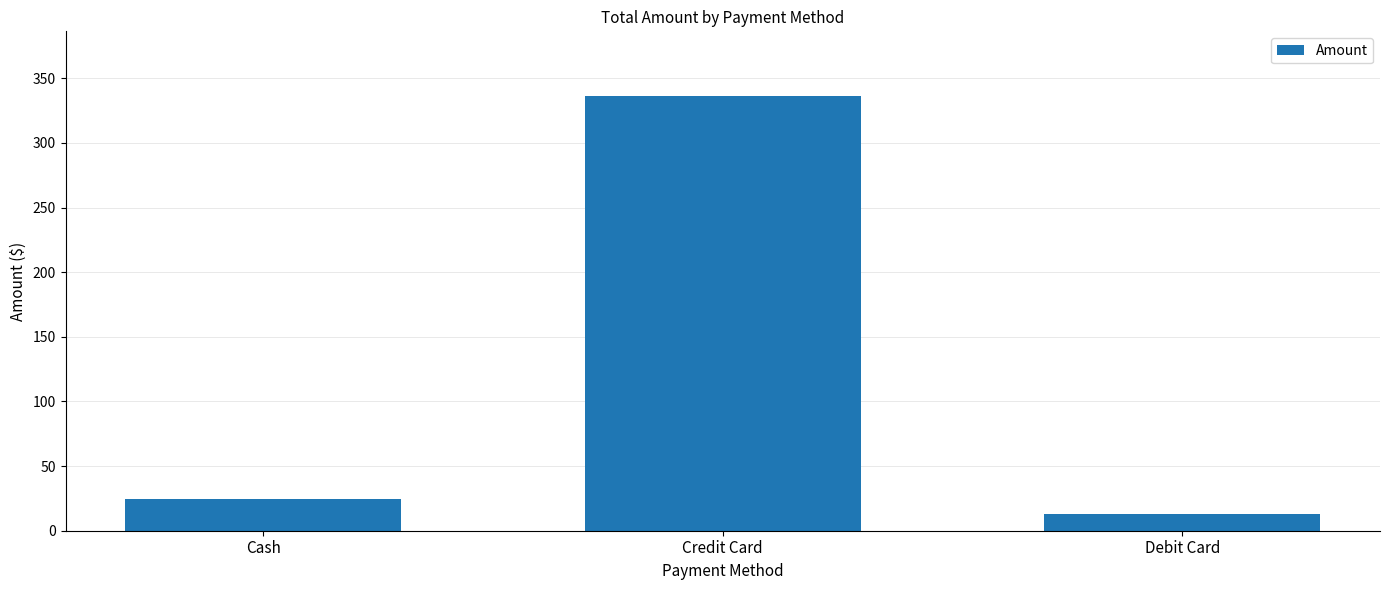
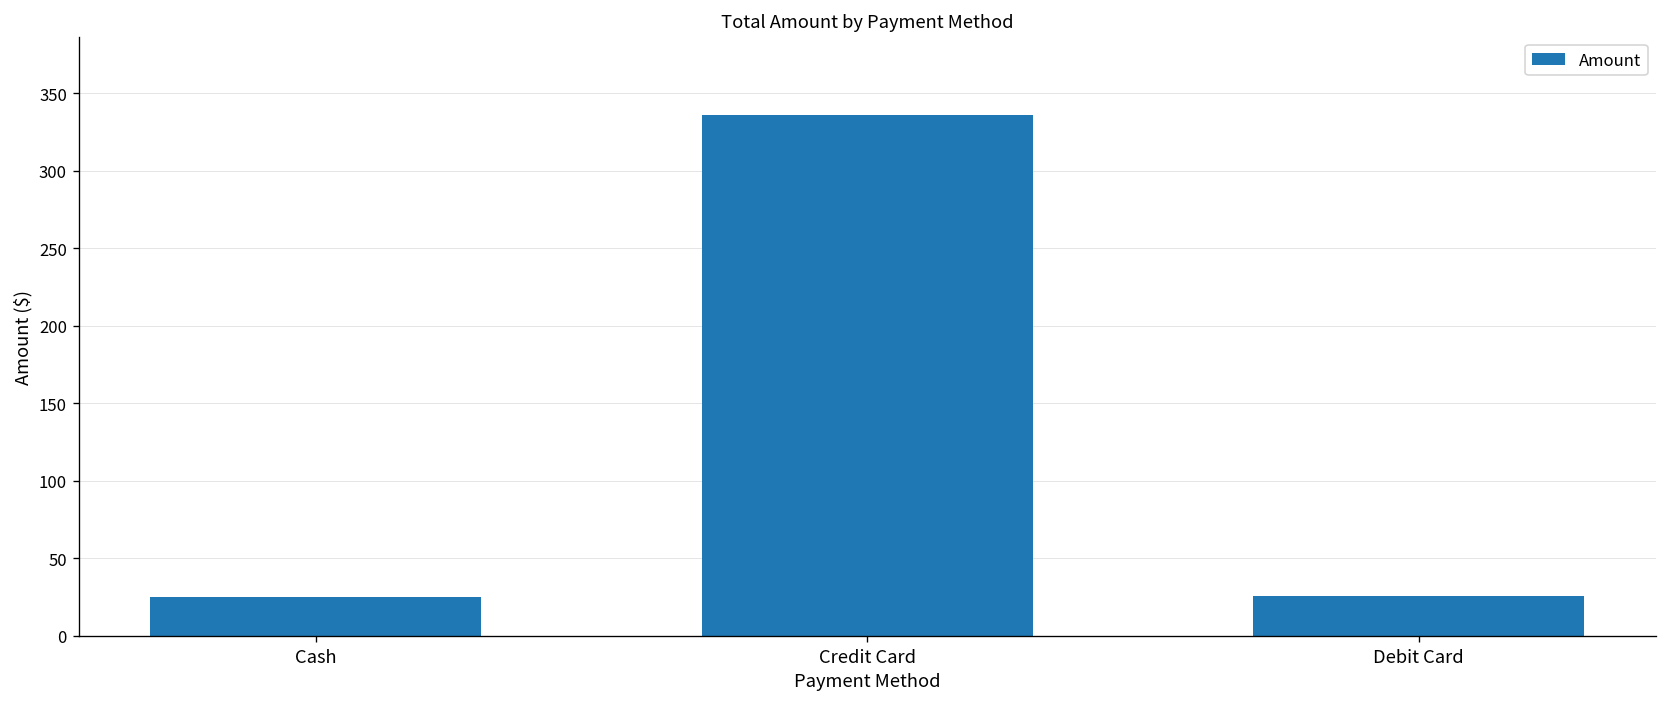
  {
    "Cash": 25,
    "Credit Card": 336,
-   "Debit Card": 13
+   "Debit Card": 26
  }
